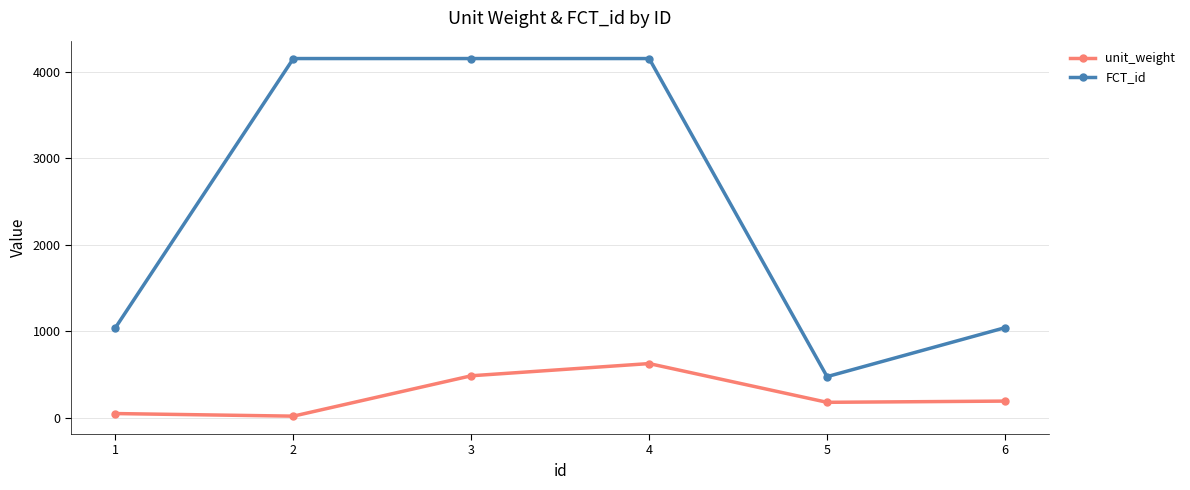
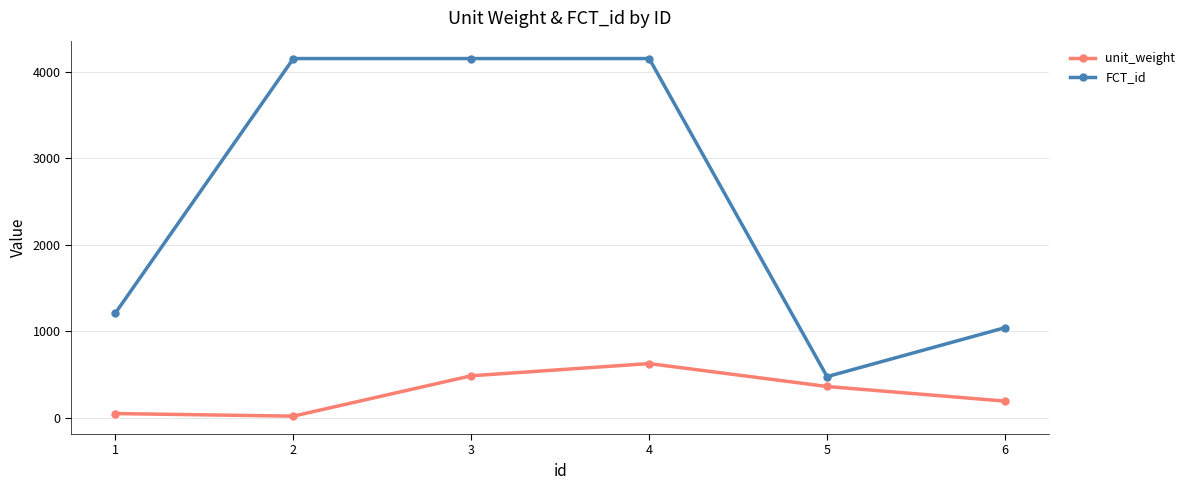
  {
    "unit_weight": {
      "1": 100,
      "2": 0,
      "3": 500,
      "4": 600,
-     "5": 200,
+     "5": 400,
      "6": 200
    },
    "FCT_id": {
-     "1": 1000,
+     "1": 1200,
      "2": 4200,
      "3": 4200,
      "4": 4200,
      "5": 500,
      "6": 1000
    }
  }
